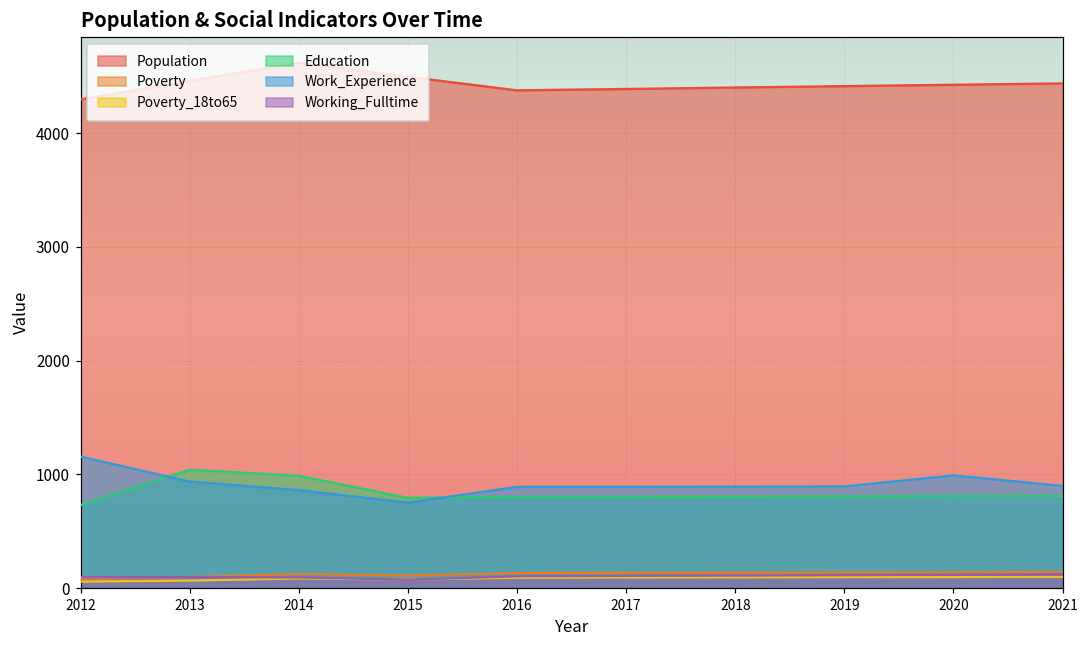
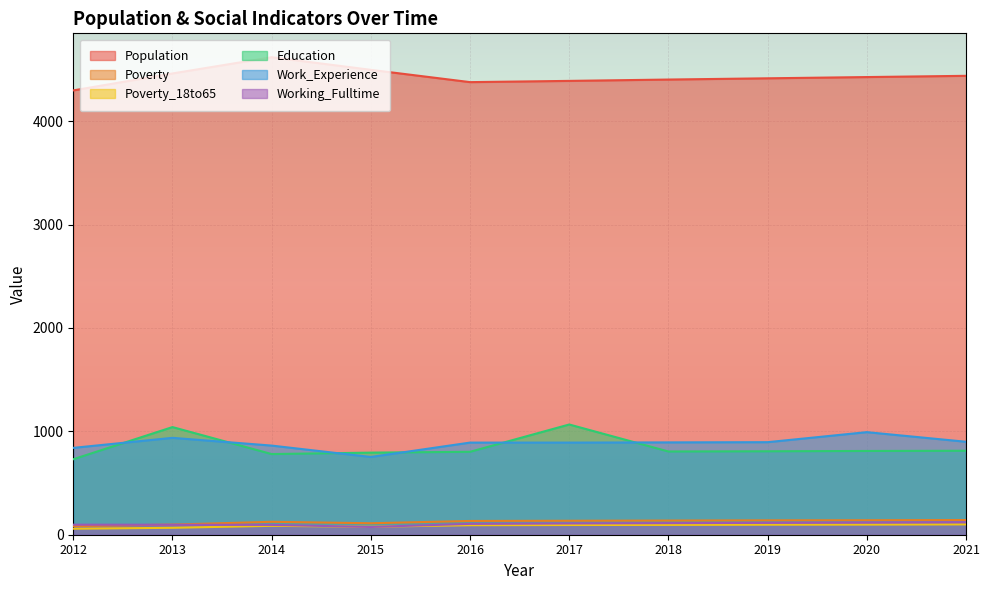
  {
    "Education": {
      "2012": 730,
      "2013": 1040,
-     "2014": 990,
+     "2014": 780,
      "2015": 790,
      "2016": 800,
-     "2017": 800,
+     "2017": 1070,
      "2018": 810,
      "2019": 810,
      "2020": 810,
      "2021": 810
    },
    "Work_Experience": {
-     "2012": 1160,
+     "2012": 840,
      "2013": 940,
      "2014": 860,
      "2015": 750,
      "2016": 890,
      "2017": 890,
      "2018": 890,
      "2019": 900,
      "2020": 990,
      "2021": 900
    }
  }
